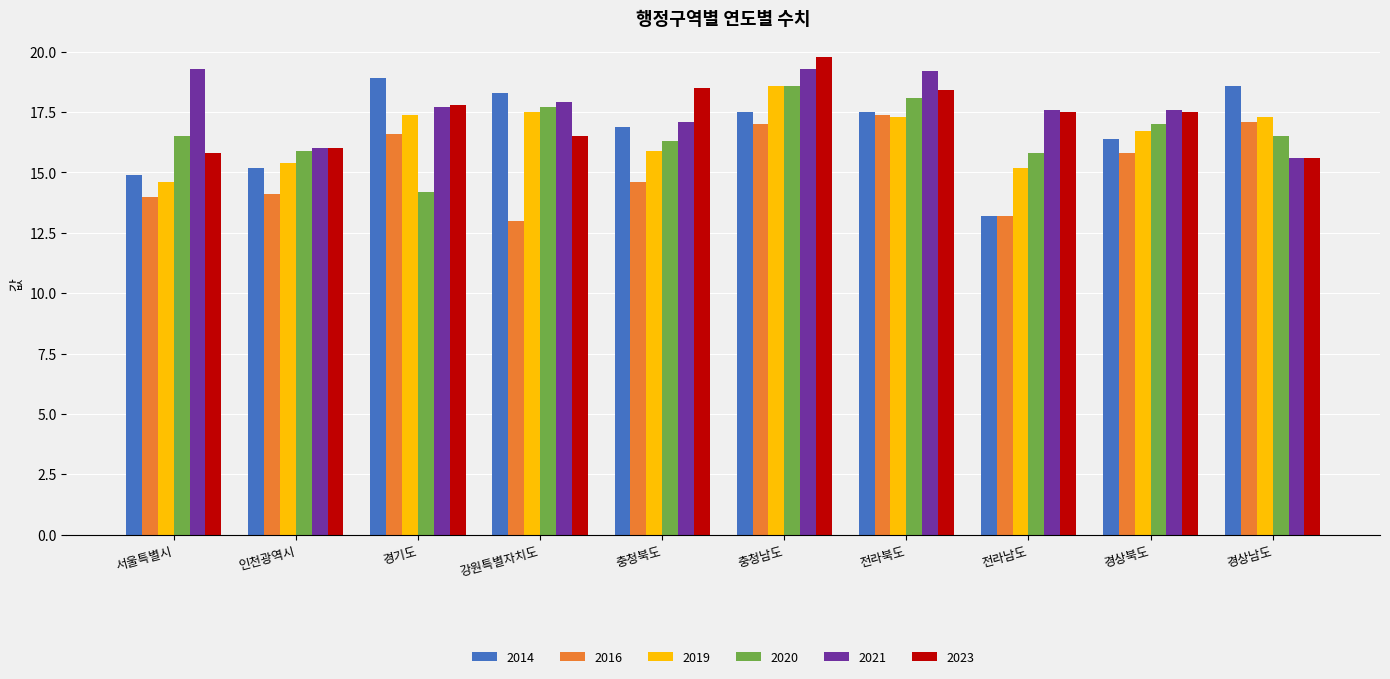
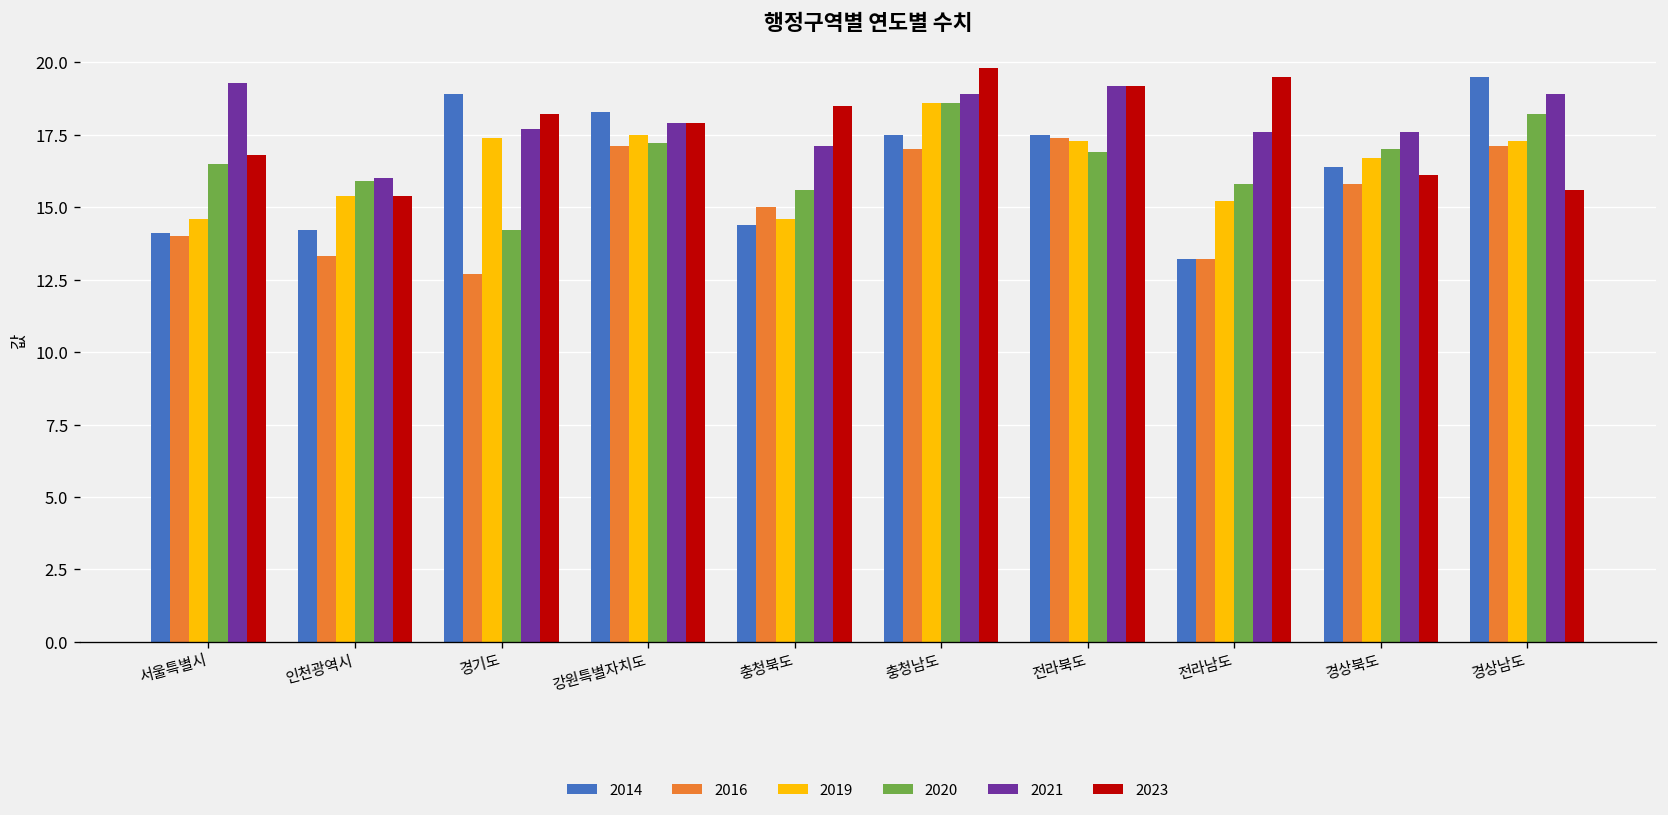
  {
    "2014": {
-     "서울특별시": 14.9,
-     "인천광역시": 15.2,
+     "서울특별시": 14.1,
+     "인천광역시": 14.2,
      "경기도": 18.9,
      "강원특별자치도": 18.3,
-     "충청북도": 16.9,
+     "충청북도": 14.4,
      "충청남도": 17.5,
      "전라북도": 17.5,
      "전라남도": 13.2,
      "경상북도": 16.4,
-     "경상남도": 18.6
+     "경상남도": 19.5
    },
    "2016": {
      "서울특별시": 14.0,
-     "인천광역시": 14.1,
-     "경기도": 16.6,
-     "강원특별자치도": 13.0,
-     "충청북도": 14.6,
+     "인천광역시": 13.3,
+     "경기도": 12.7,
+     "강원특별자치도": 17.1,
+     "충청북도": 15.0,
      "충청남도": 17.0,
      "전라북도": 17.4,
      "전라남도": 13.2,
      "경상북도": 15.8,
      "경상남도": 17.1
    },
    "2019": {
      "서울특별시": 14.6,
      "인천광역시": 15.4,
      "경기도": 17.4,
      "강원특별자치도": 17.5,
-     "충청북도": 15.9,
+     "충청북도": 14.6,
      "충청남도": 18.6,
      "전라북도": 17.3,
      "전라남도": 15.2,
      "경상북도": 16.7,
      "경상남도": 17.3
    },
    "2020": {
      "서울특별시": 16.5,
      "인천광역시": 15.9,
      "경기도": 14.2,
-     "강원특별자치도": 17.7,
-     "충청북도": 16.3,
+     "강원특별자치도": 17.2,
+     "충청북도": 15.6,
      "충청남도": 18.6,
-     "전라북도": 18.1,
+     "전라북도": 16.9,
      "전라남도": 15.8,
      "경상북도": 17.0,
-     "경상남도": 16.5
+     "경상남도": 18.2
    },
    "2021": {
      "서울특별시": 19.3,
      "인천광역시": 16.0,
      "경기도": 17.7,
      "강원특별자치도": 17.9,
      "충청북도": 17.1,
-     "충청남도": 19.3,
+     "충청남도": 18.9,
      "전라북도": 19.2,
      "전라남도": 17.6,
      "경상북도": 17.6,
-     "경상남도": 15.6
+     "경상남도": 18.9
    },
    "2023": {
-     "서울특별시": 15.8,
-     "인천광역시": 16.0,
-     "경기도": 17.8,
-     "강원특별자치도": 16.5,
+     "서울특별시": 16.8,
+     "인천광역시": 15.4,
+     "경기도": 18.2,
+     "강원특별자치도": 17.9,
      "충청북도": 18.5,
      "충청남도": 19.8,
-     "전라북도": 18.4,
-     "전라남도": 17.5,
-     "경상북도": 17.5,
+     "전라북도": 19.2,
+     "전라남도": 19.5,
+     "경상북도": 16.1,
      "경상남도": 15.6
    }
  }
